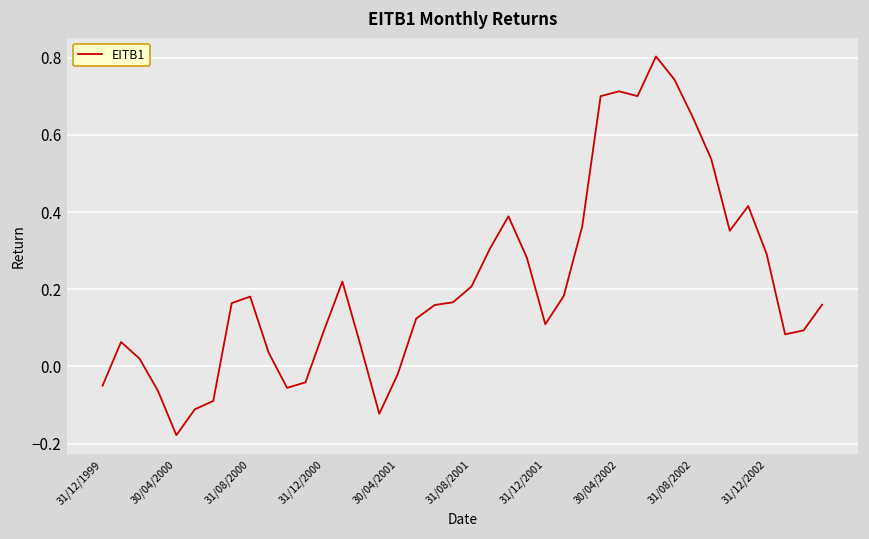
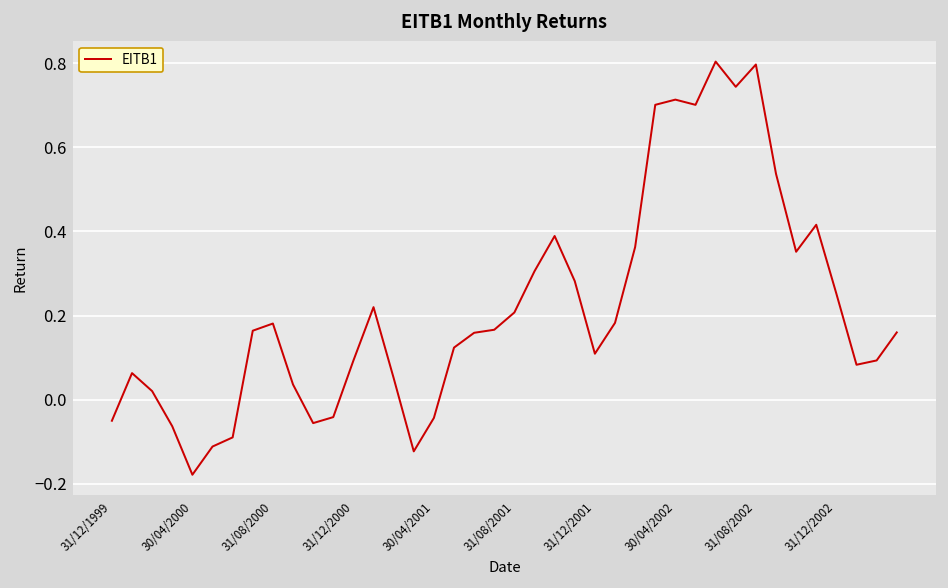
  {
    "31/12/1999": -0.05,
    "30/04/2000": -0.18,
    "31/08/2000": 0.18,
    "31/12/2000": 0.09,
-   "30/04/2001": -0.02,
+   "30/04/2001": -0.04,
    "31/08/2001": 0.21,
    "31/12/2001": 0.11,
    "30/04/2002": 0.71,
-   "31/08/2002": 0.65,
-   "31/12/2002": 0.29
+   "31/08/2002": 0.80,
+   "31/12/2002": 0.25
  }
